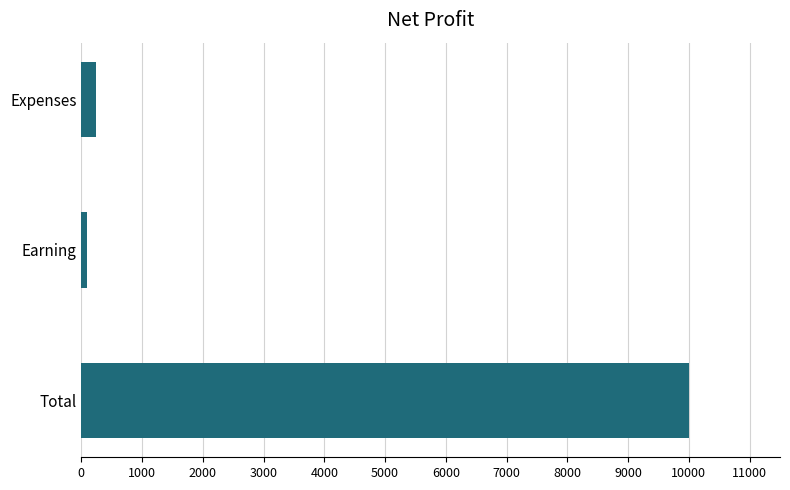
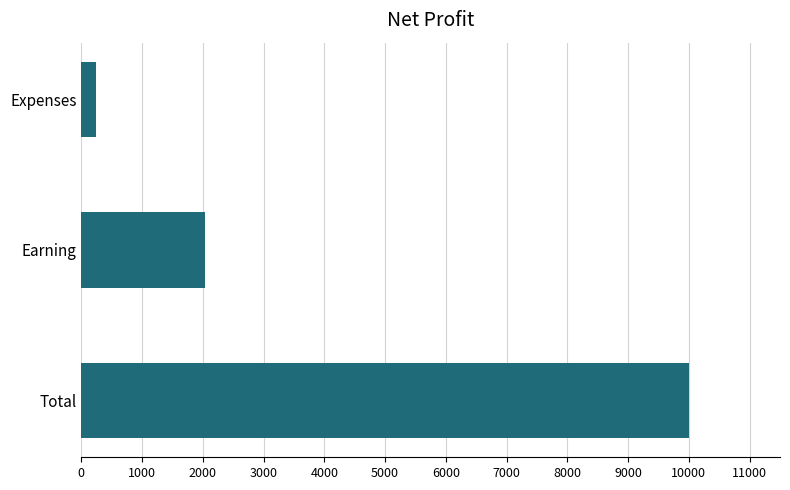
  {
    "Expenses": 200,
-   "Earning": 100,
+   "Earning": 2000,
    "Total": 10000
  }
